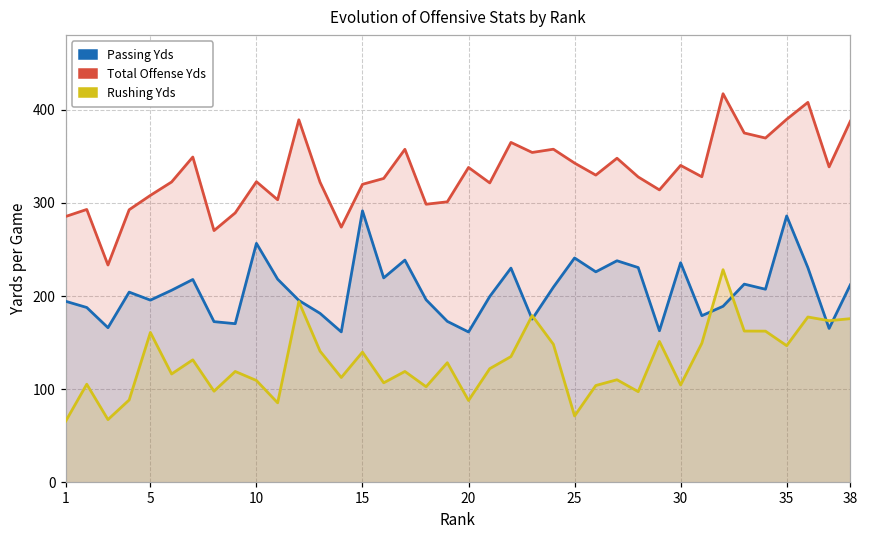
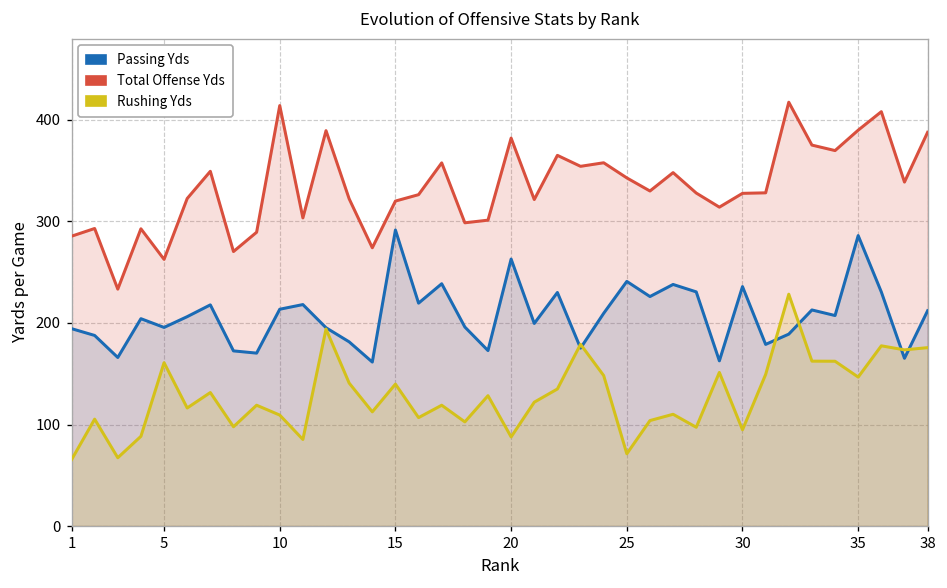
  {
    "Passing Yds": {
      "1": 190,
      "5": 200,
-     "10": 260,
+     "10": 210,
      "15": 290,
-     "20": 160,
+     "20": 260,
      "25": 240,
      "30": 240,
      "35": 290,
      "38": 210
    },
    "Total Offense Yds": {
      "1": 290,
-     "5": 310,
-     "10": 320,
+     "5": 260,
+     "10": 410,
      "15": 320,
-     "20": 340,
+     "20": 380,
      "25": 340,
-     "30": 340,
+     "30": 330,
      "35": 390,
      "38": 390
    },
    "Rushing Yds": {
      "1": 70,
      "5": 160,
      "10": 110,
      "15": 140,
      "20": 90,
      "25": 70,
-     "30": 100,
+     "30": 90,
      "35": 150,
      "38": 180
    }
  }
